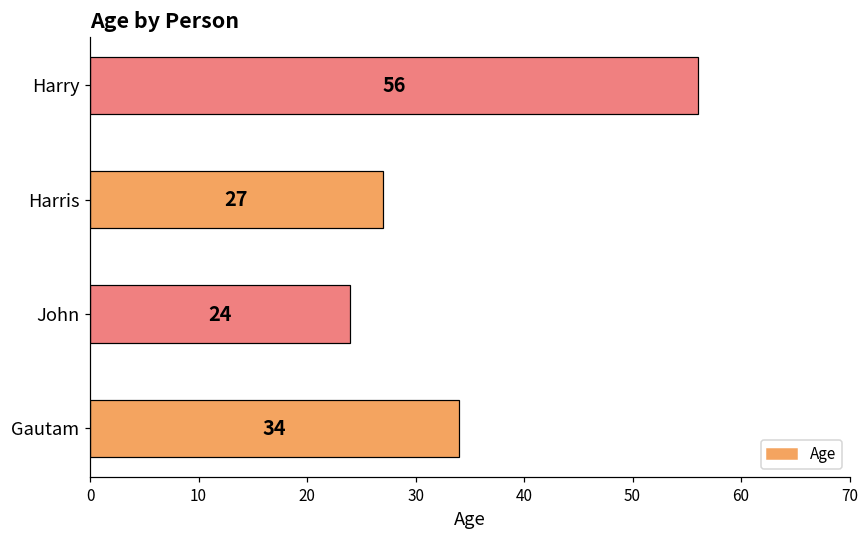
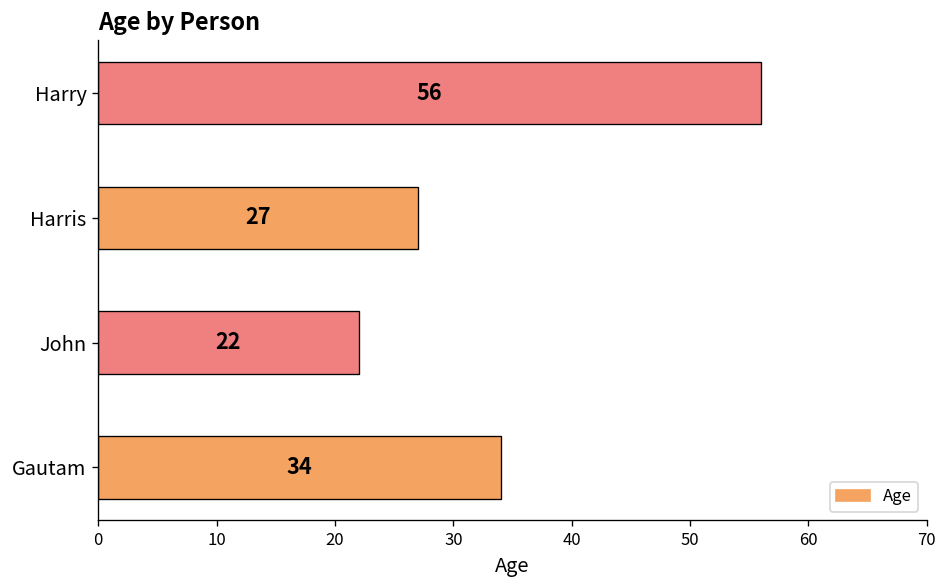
  {
    "Harry": 56,
    "Harris": 27,
-   "John": 24,
+   "John": 22,
    "Gautam": 34
  }
